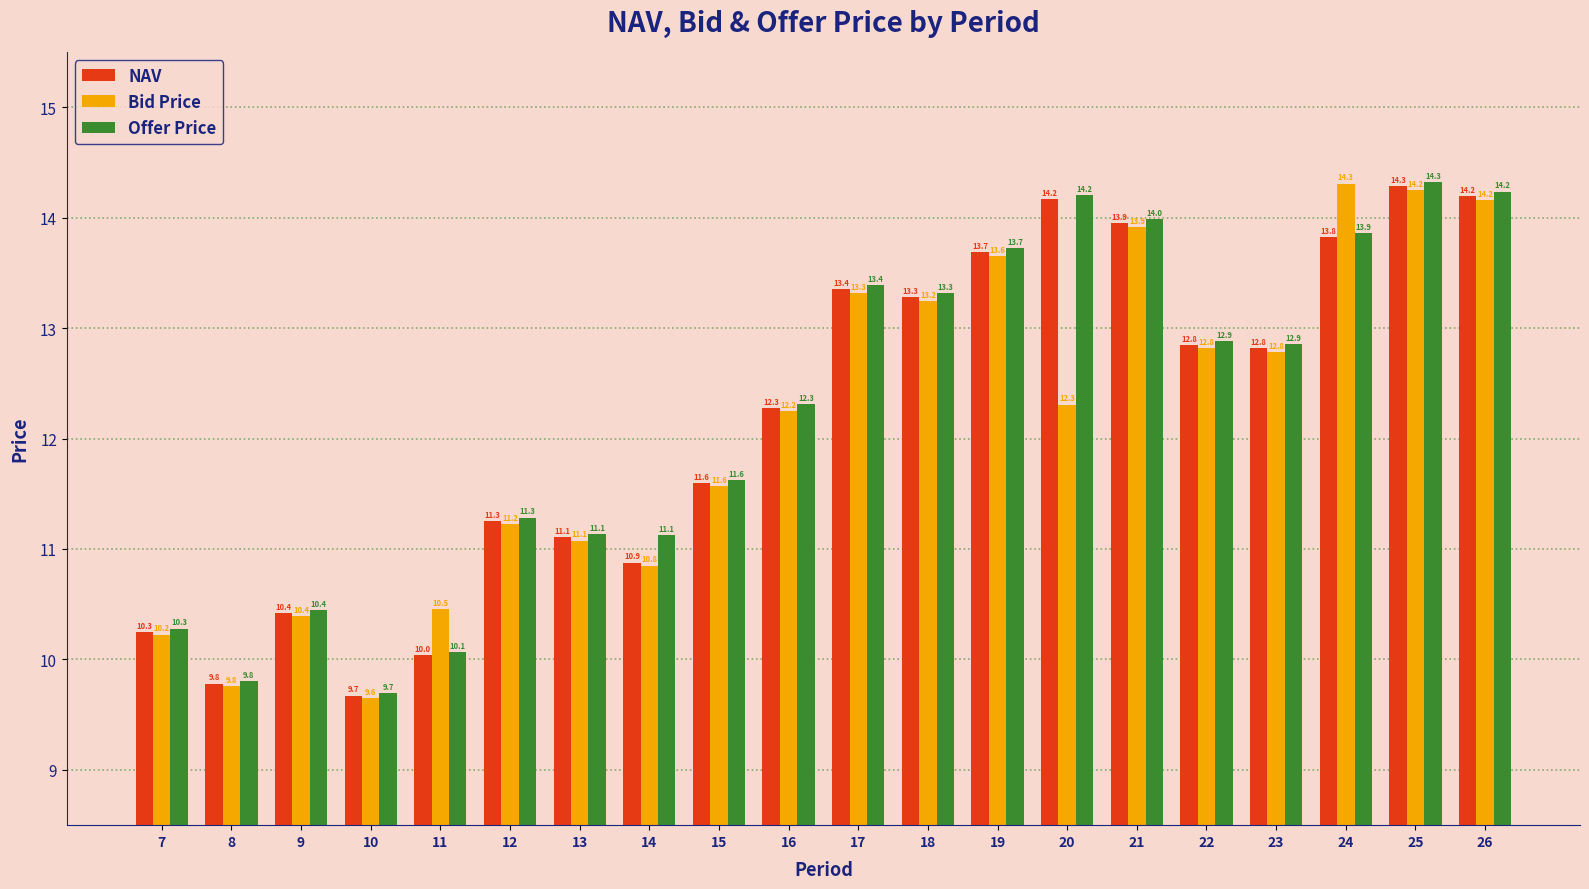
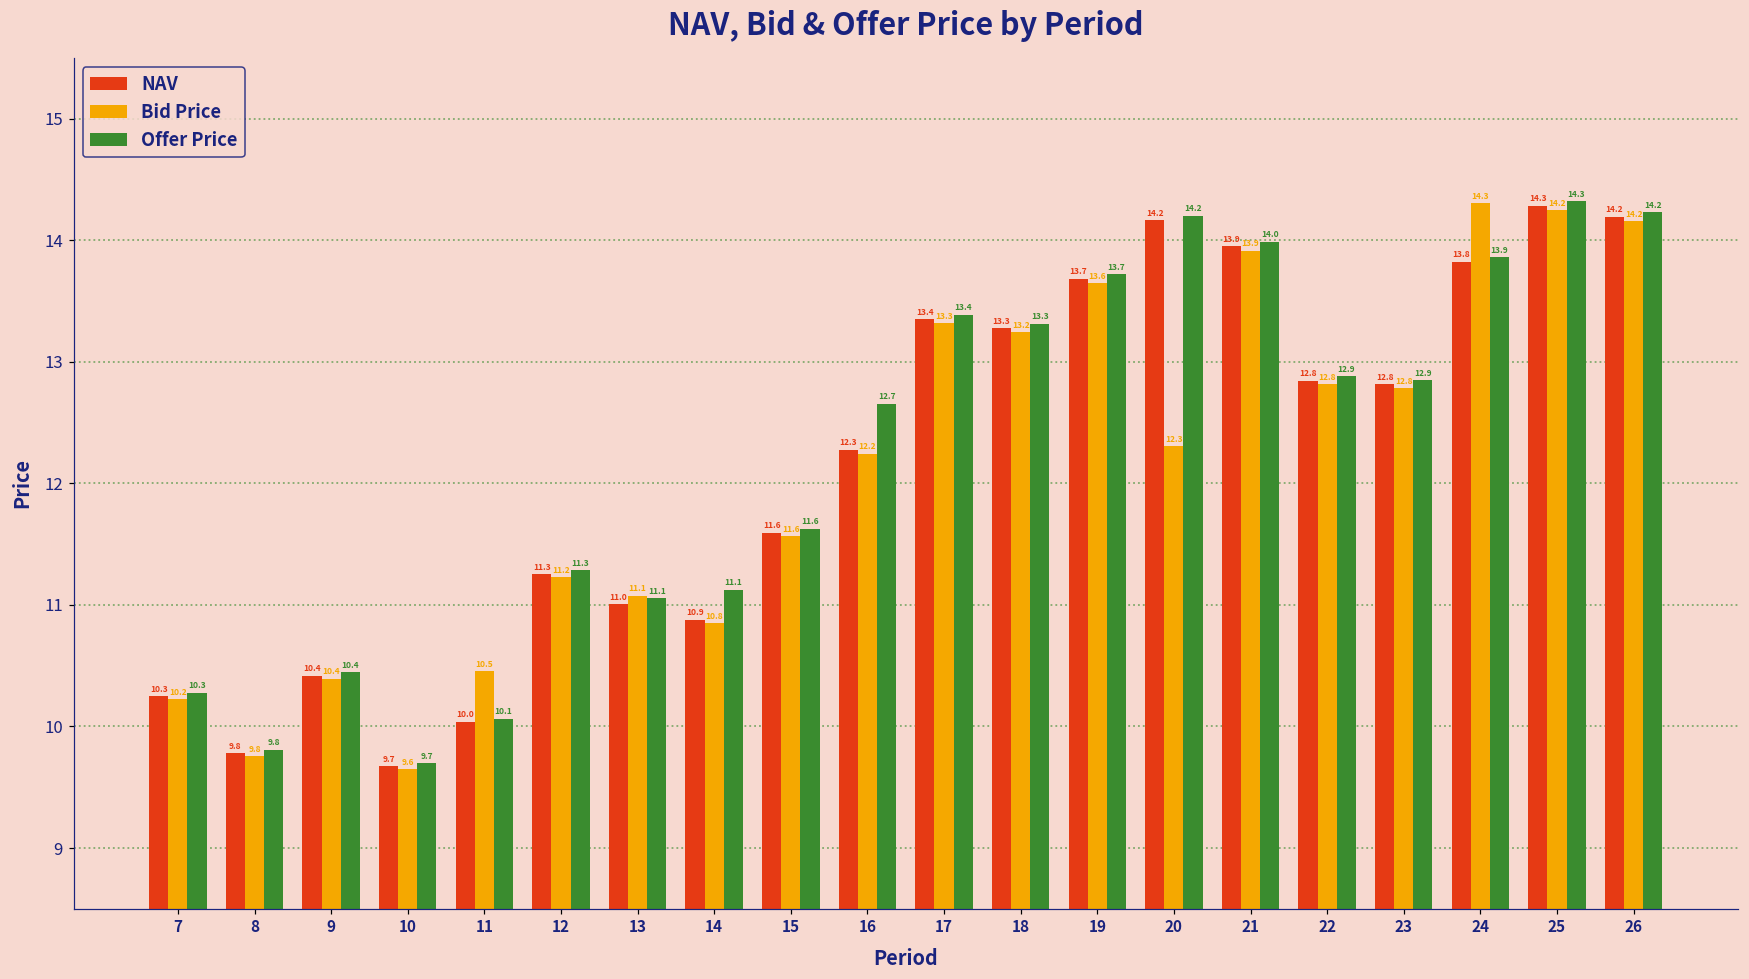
  {
    "NAV": {
      "7": 10.3,
      "8": 9.8,
      "9": 10.4,
      "10": 9.7,
      "11": 10.0,
      "12": 11.3,
-     "13": 11.1,
+     "13": 11.0,
      "14": 10.9,
      "15": 11.6,
      "16": 12.3,
      "17": 13.4,
      "18": 13.3,
      "19": 13.7,
      "20": 14.2,
      "21": 13.9,
      "22": 12.8,
      "23": 12.8,
      "24": 13.8,
      "25": 14.3,
      "26": 14.2
    },
    "Bid Price": {
      "7": 10.2,
      "8": 9.8,
      "9": 10.4,
      "10": 9.6,
      "11": 10.5,
      "12": 11.2,
      "13": 11.1,
      "14": 10.8,
      "15": 11.6,
      "16": 12.2,
      "17": 13.3,
      "18": 13.2,
      "19": 13.6,
      "20": 12.3,
      "21": 13.9,
      "22": 12.8,
      "23": 12.8,
      "24": 14.3,
      "25": 14.2,
      "26": 14.2
    },
    "Offer Price": {
      "7": 10.3,
      "8": 9.8,
      "9": 10.4,
      "10": 9.7,
      "11": 10.1,
      "12": 11.3,
-     "13": 11.13,
+     "13": 11.06,
      "14": 11.1,
      "15": 11.6,
-     "16": 12.3,
+     "16": 12.7,
      "17": 13.4,
      "18": 13.3,
      "19": 13.7,
      "20": 14.2,
      "21": 14.0,
      "22": 12.9,
      "23": 12.9,
      "24": 13.9,
      "25": 14.3,
      "26": 14.2
    }
  }
